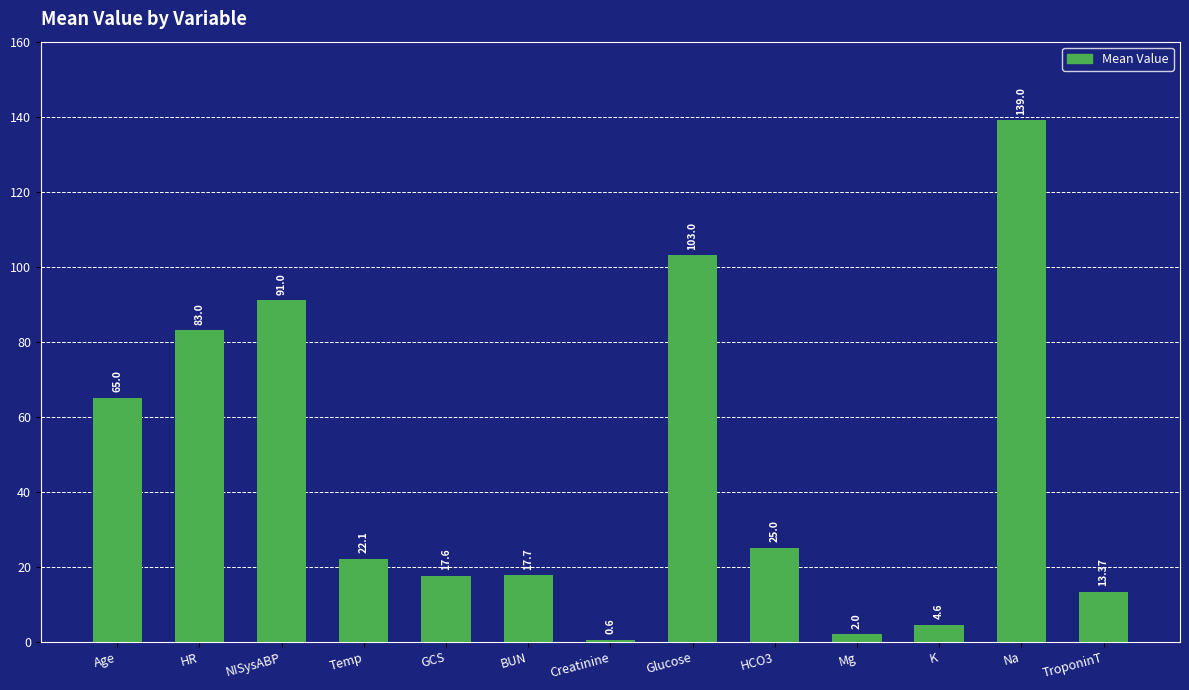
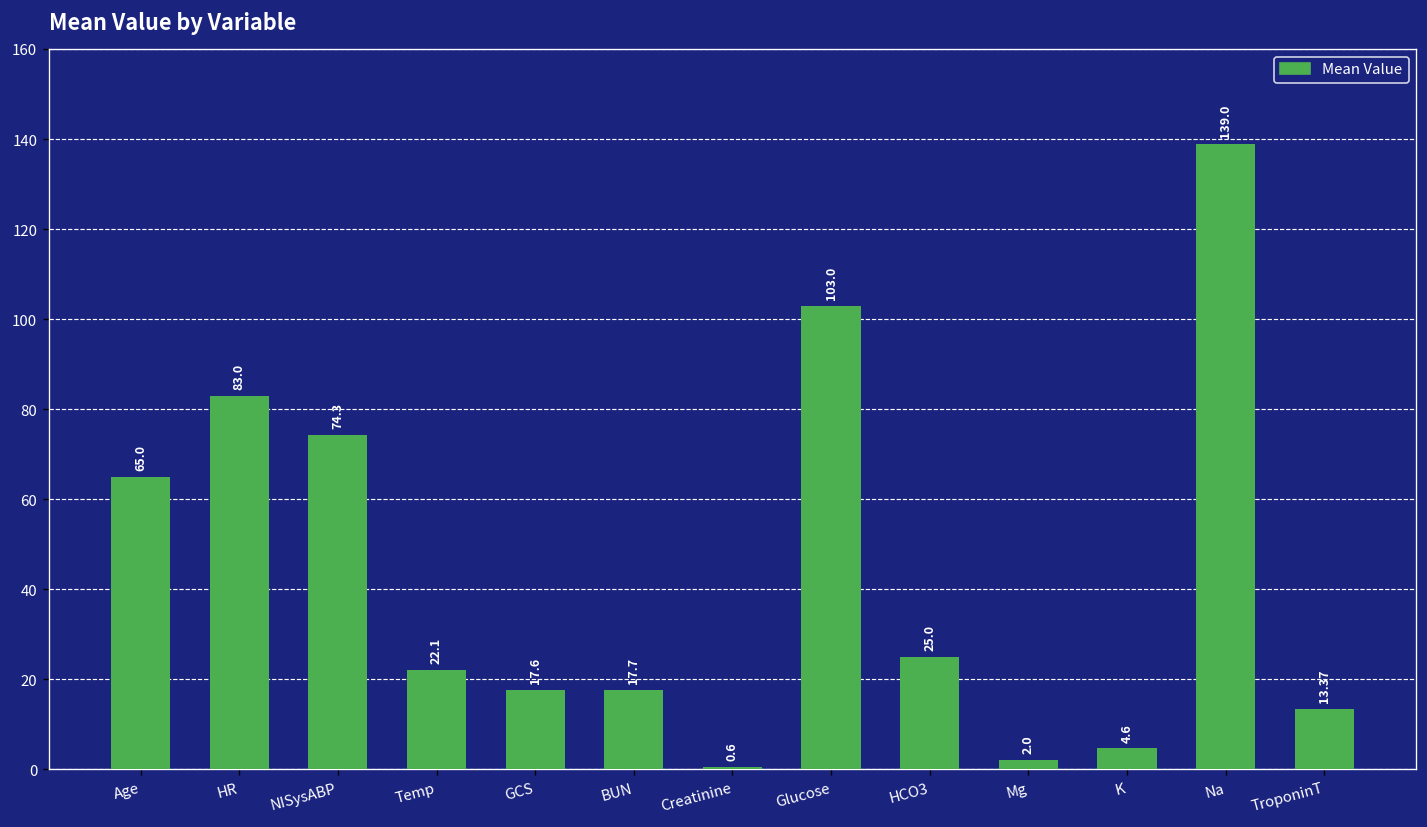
  {
    "Age": 65.0,
    "HR": 83.0,
-   "NISysABP": 91.0,
+   "NISysABP": 74.3,
    "Temp": 22.1,
    "GCS": 17.6,
    "BUN": 17.7,
    "Creatinine": 0.6,
    "Glucose": 103.0,
    "HCO3": 25.0,
    "Mg": 2.0,
    "K": 4.6,
    "Na": 139.0,
    "TroponinT": 13.37
  }
